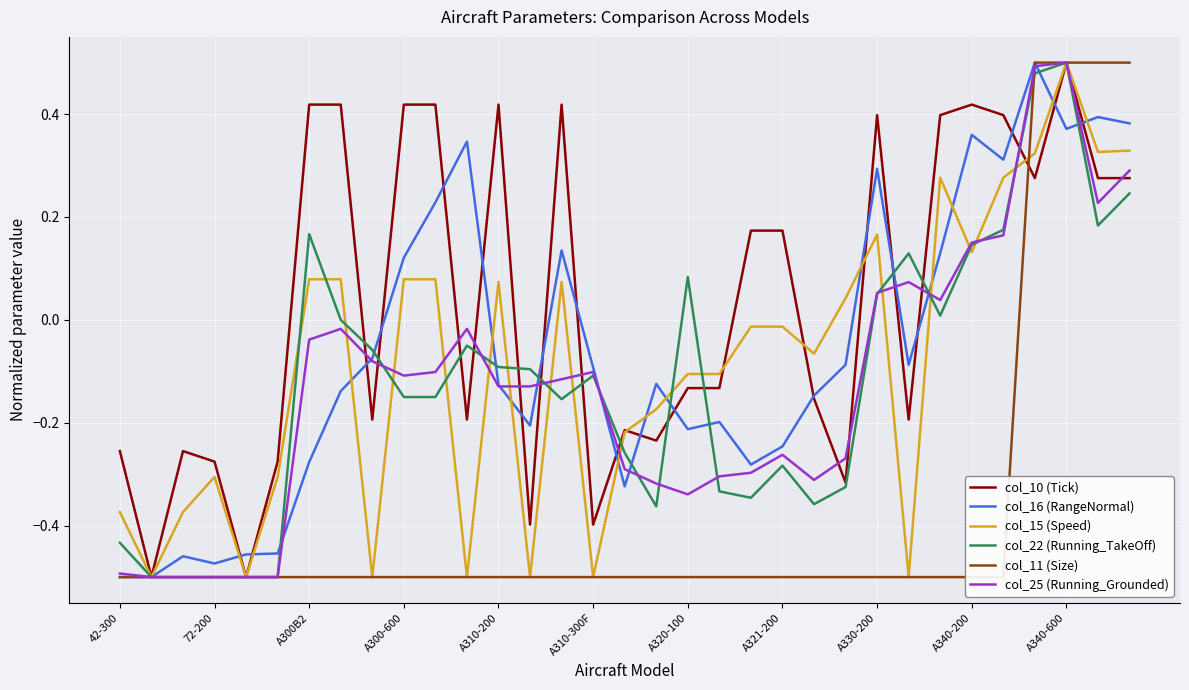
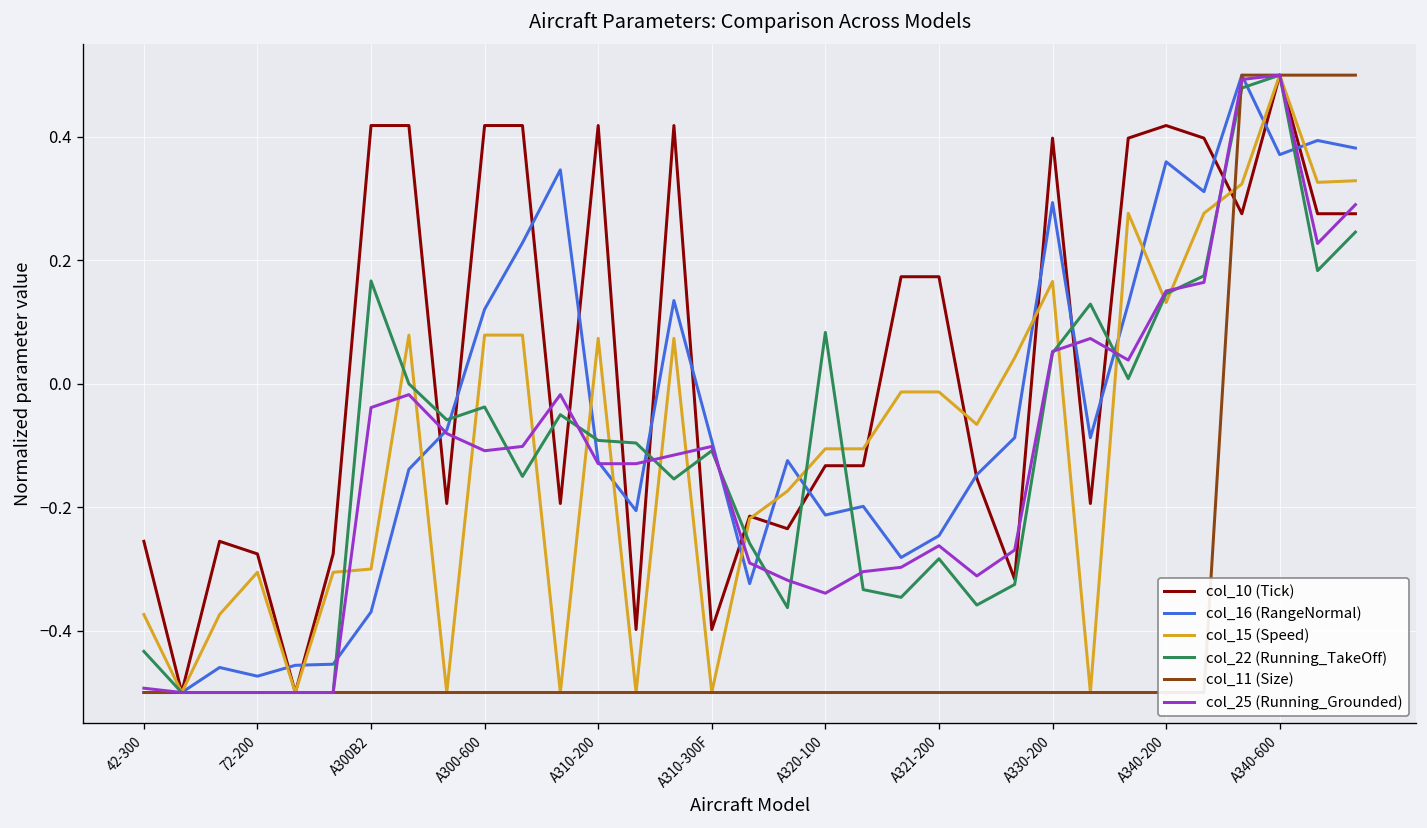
  {
    "col_10 (Tick)": {
      "42-300": -0.26,
      "72-200": -0.28,
      "A300B2": 0.42,
      "A300-600": 0.42,
      "A310-200": 0.42,
      "A310-300F": -0.40,
      "A320-100": -0.13,
      "A321-200": 0.17,
      "A330-200": 0.40,
      "A340-200": 0.42
    },
    "col_16 (RangeNormal)": {
      "72-200": -0.47,
-     "A300B2": -0.28,
+     "A300B2": -0.37,
      "A300-600": 0.12,
      "A310-300F": -0.09,
      "A320-100": -0.21,
      "A321-200": -0.25,
      "A330-200": 0.29,
      "A340-200": 0.36,
      "A340-600": 0.37
    },
    "col_15 (Speed)": {
      "42-300": -0.37,
      "72-200": -0.31,
-     "A300B2": 0.08,
+     "A300B2": -0.30,
      "A300-600": 0.08,
      "A310-200": 0.07,
      "A320-100": -0.11,
      "A321-200": -0.01,
      "A330-200": 0.17,
      "A340-200": 0.13
    },
    "col_22 (Running_TakeOff)": {
      "42-300": -0.43,
      "A300B2": 0.17,
-     "A300-600": -0.15,
+     "A300-600": -0.04,
      "A310-200": -0.09,
      "A310-300F": -0.11,
      "A320-100": 0.08,
      "A321-200": -0.28
    },
    "col_11 (Size)": {
      "A300B2": -0.50,
      "A300-600": -0.50,
      "A310-200": -0.50,
      "A320-100": -0.50,
      "A321-200": -0.50,
      "A330-200": -0.50
    },
    "col_25 (Running_Grounded)": {
      "42-300": -0.49,
      "A300B2": -0.04,
      "A300-600": -0.11,
      "A310-300F": -0.10,
      "A320-100": -0.34,
      "A321-200": -0.26
    }
  }
